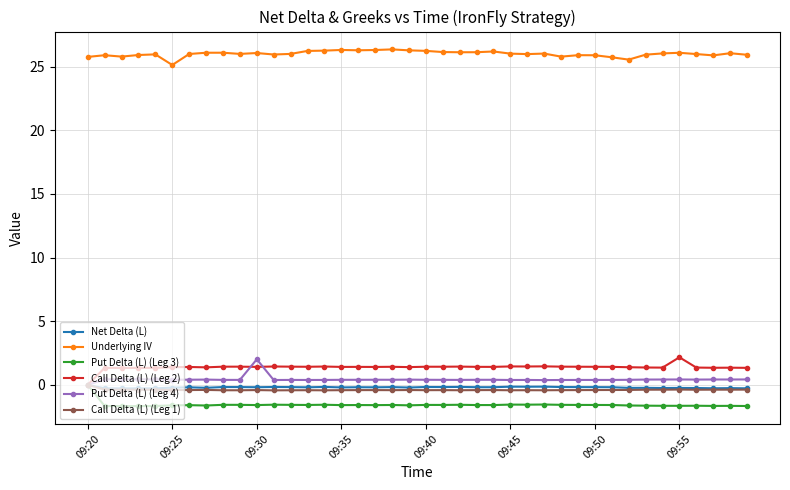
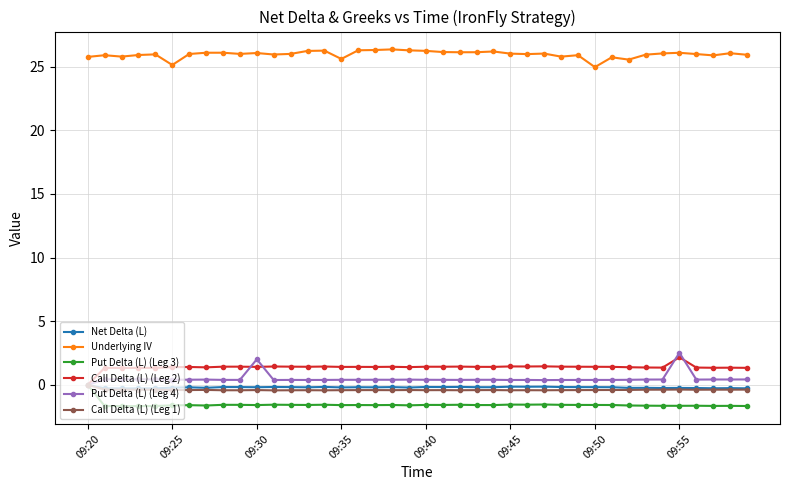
  {
    "Net Delta (L)": {
      "09:30": -0.2,
      "09:35": -0.2,
      "09:40": -0.2,
      "09:45": -0.1,
      "09:50": -0.2
    },
    "Underlying IV": {
      "09:20": 25.8,
      "09:25": 25.1,
      "09:30": 26.1,
-     "09:35": 26.3,
+     "09:35": 25.6,
      "09:40": 26.2,
      "09:45": 26.0,
-     "09:50": 25.9,
+     "09:50": 25.0,
      "09:55": 26.1
    },
    "Put Delta (L) (Leg 3)": {
      "09:30": -1.6,
      "09:35": -1.6,
      "09:40": -1.6,
      "09:45": -1.5,
      "09:50": -1.6,
      "09:55": -1.6
    },
    "Call Delta (L) (Leg 2)": {
      "09:30": 1.4,
      "09:35": 1.4,
      "09:40": 1.4,
      "09:45": 1.4,
      "09:50": 1.4,
      "09:55": 2.2
    },
    "Put Delta (L) (Leg 4)": {
      "09:30": 2.0,
      "09:35": 0.4,
      "09:40": 0.4,
      "09:45": 0.4,
      "09:50": 0.4,
-     "09:55": 0.4
+     "09:55": 2.5
    },
    "Call Delta (L) (Leg 1)": {
      "09:30": -0.4,
      "09:35": -0.4,
      "09:40": -0.4,
      "09:45": -0.4,
      "09:50": -0.4
    }
  }
